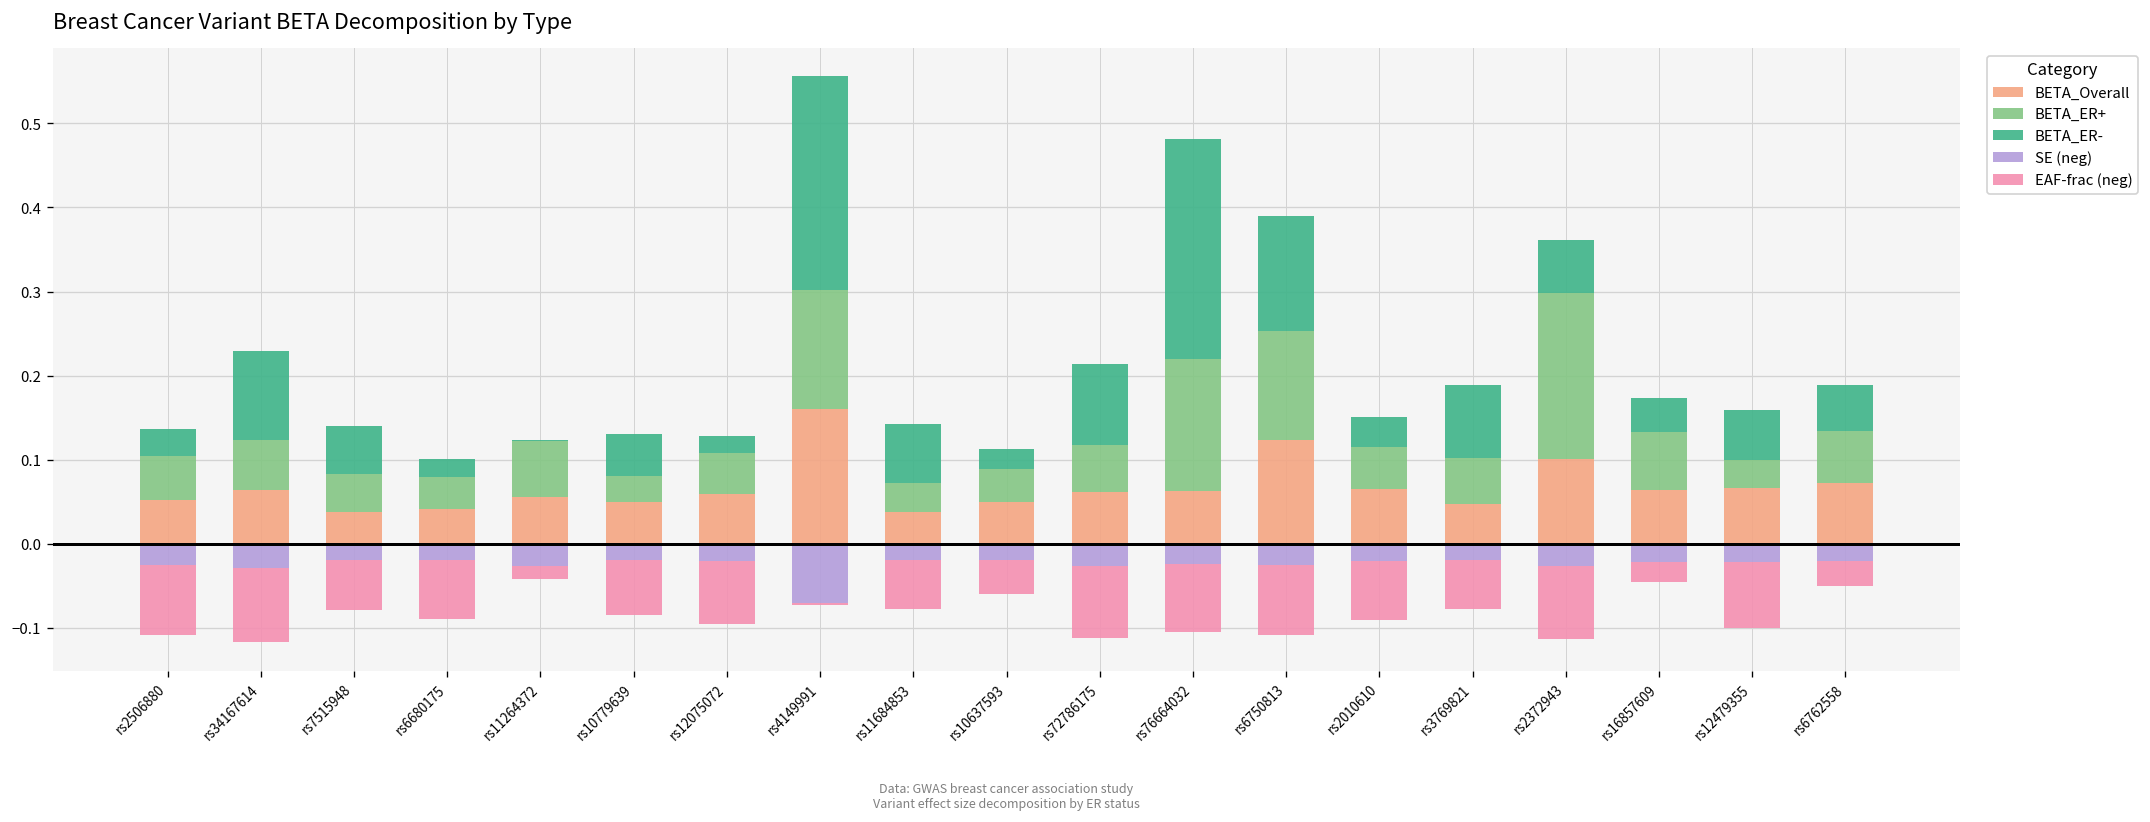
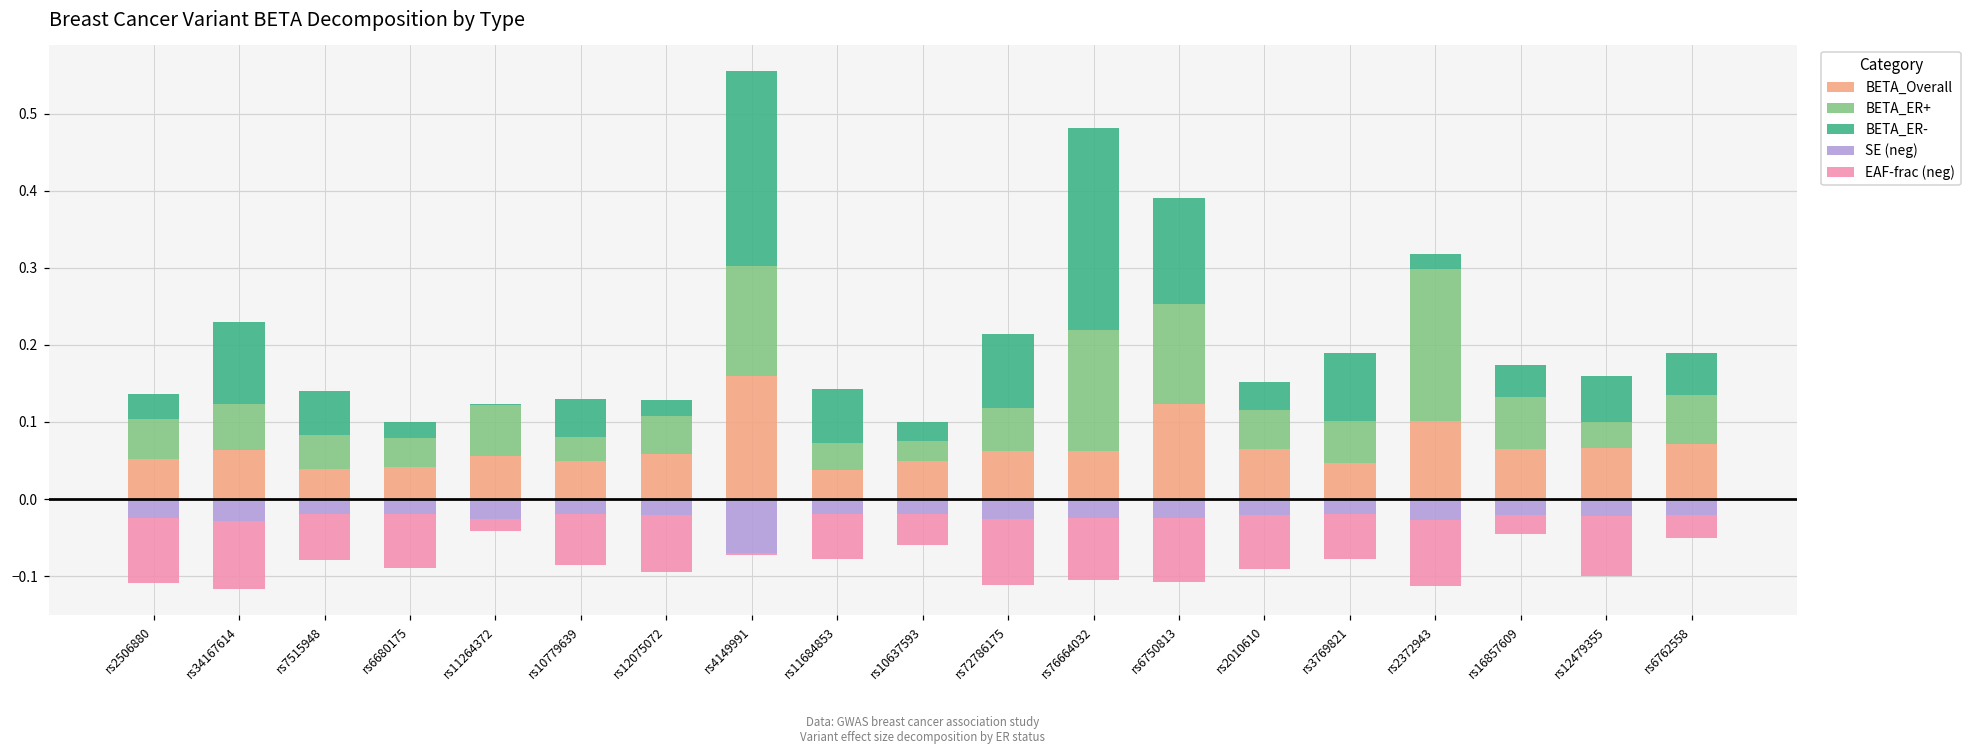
  {
    "BETA_ER+": {
      "rs2506880": 0.05,
      "rs34167614": 0.06,
      "rs7515948": 0.04,
      "rs6680175": 0.04,
      "rs11264372": 0.07,
      "rs10779639": 0.03,
      "rs12075072": 0.05,
      "rs4149991": 0.14,
      "rs11684853": 0.03,
-     "rs10637593": 0.04,
+     "rs10637593": 0.03,
      "rs72786175": 0.06,
      "rs76664032": 0.16,
      "rs6750813": 0.13,
      "rs2010610": 0.05,
      "rs3769821": 0.05,
      "rs2372943": 0.20,
      "rs16857609": 0.07,
      "rs12479355": 0.03,
      "rs6762558": 0.06
    },
    "BETA_ER-": {
      "rs2506880": 0.03,
      "rs34167614": 0.11,
      "rs7515948": 0.06,
      "rs6680175": 0.02,
      "rs10779639": 0.05,
      "rs12075072": 0.02,
      "rs4149991": 0.25,
      "rs11684853": 0.07,
      "rs10637593": 0.02,
      "rs72786175": 0.10,
      "rs76664032": 0.26,
      "rs6750813": 0.14,
      "rs2010610": 0.04,
      "rs3769821": 0.09,
-     "rs2372943": 0.06,
+     "rs2372943": 0.02,
      "rs16857609": 0.04,
      "rs12479355": 0.06,
      "rs6762558": 0.05
    },
    "SE (neg)": {
      "rs2506880": -0.03,
      "rs34167614": -0.03,
      "rs7515948": -0.02,
      "rs6680175": -0.02,
      "rs11264372": -0.03,
      "rs10779639": -0.02,
      "rs12075072": -0.02,
      "rs4149991": -0.07,
      "rs11684853": -0.02,
      "rs10637593": -0.02,
      "rs72786175": -0.03,
      "rs76664032": -0.02,
      "rs6750813": -0.03,
      "rs2010610": -0.02,
      "rs3769821": -0.02,
      "rs2372943": -0.03,
      "rs16857609": -0.02,
      "rs12479355": -0.02,
      "rs6762558": -0.02
    }
  }
